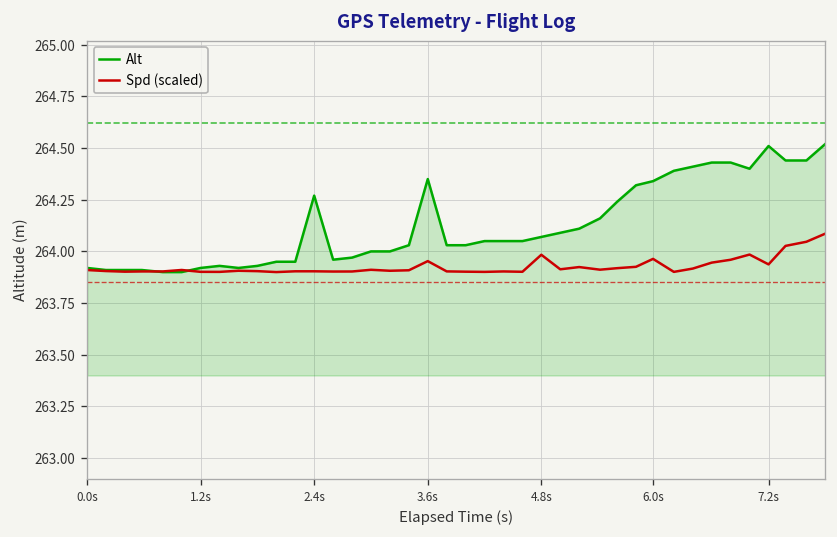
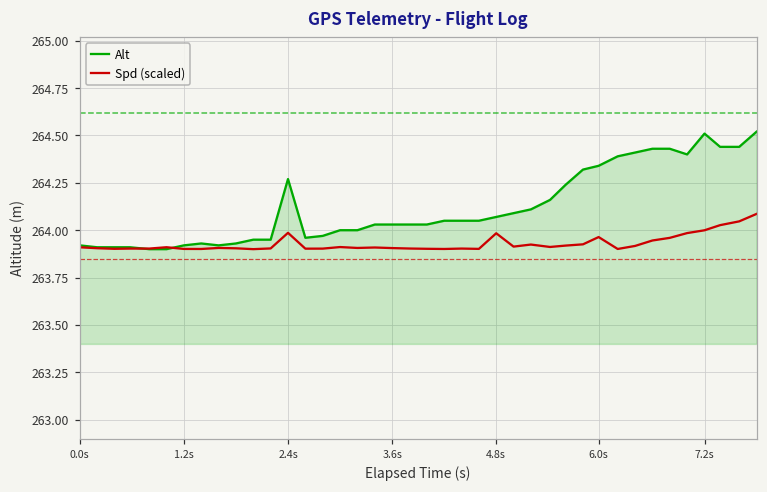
  {
    "Alt": {
      "1.2s": 263.92,
      "2.4s": 264.27,
-     "3.6s": 264.35,
+     "3.6s": 264.03,
      "4.8s": 264.07,
      "6.0s": 264.34,
      "7.2s": 264.51
    },
    "Spd (scaled)": {
      "1.2s": 263.90,
-     "2.4s": 263.90,
-     "3.6s": 263.95,
+     "2.4s": 263.99,
+     "3.6s": 263.91,
      "4.8s": 263.98,
      "6.0s": 263.96,
-     "7.2s": 263.94
+     "7.2s": 264.00
    }
  }
